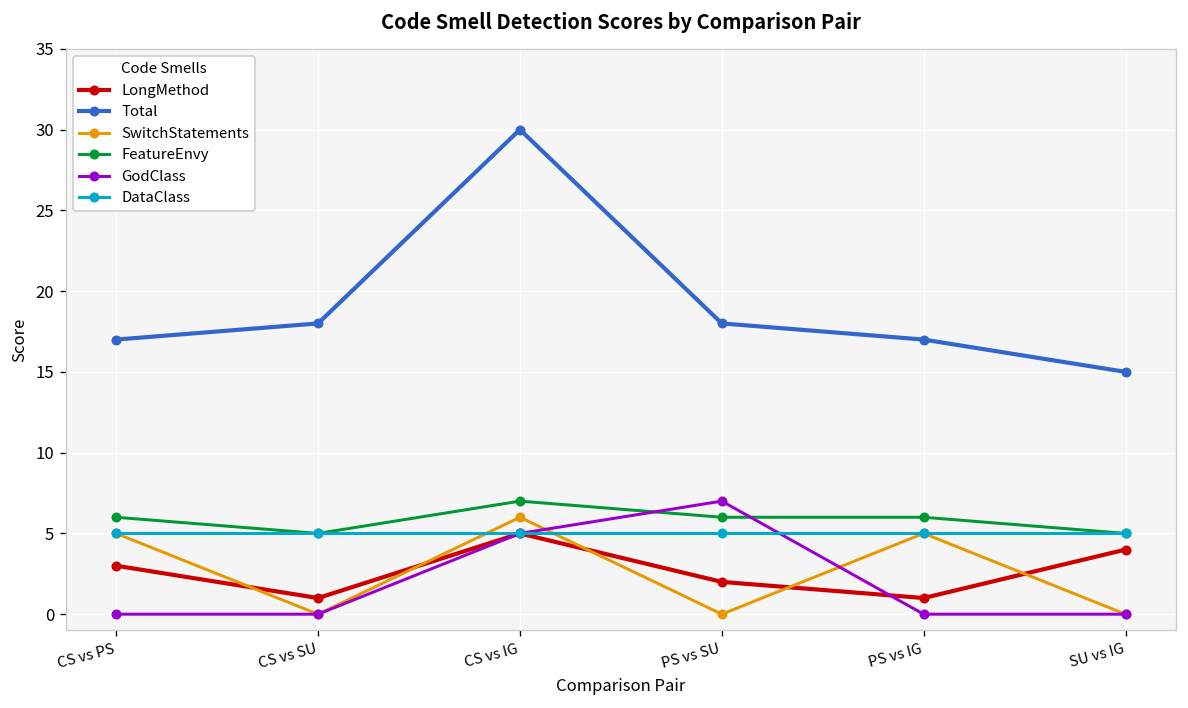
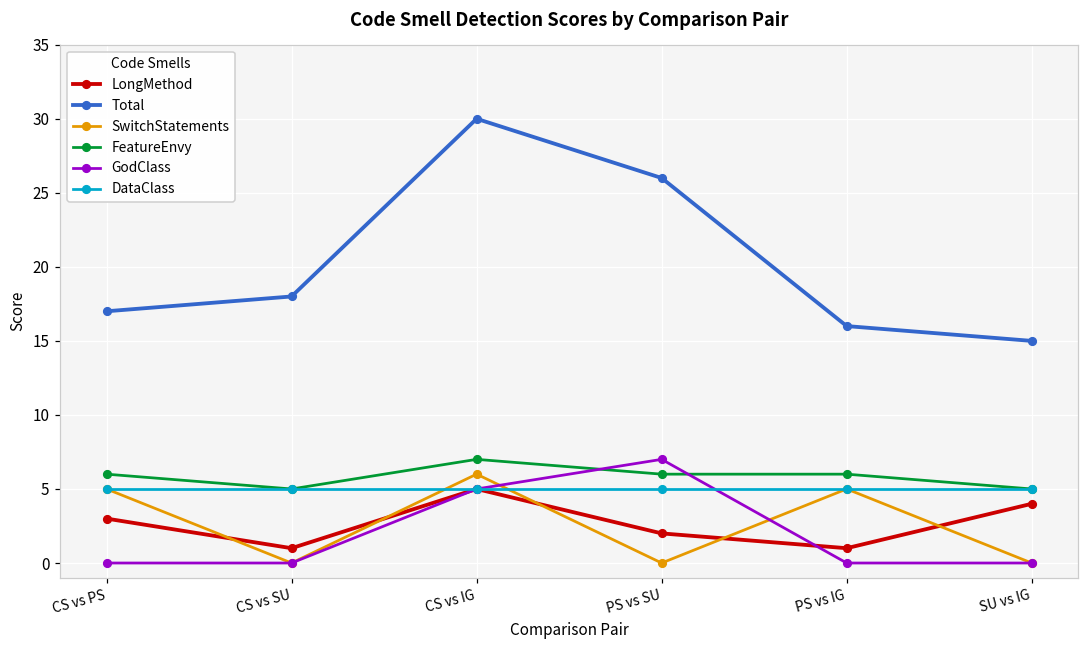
  {
    "LongMethod": {
      "CS vs PS": 3,
      "CS vs SU": 1,
      "PS vs SU": 2,
      "PS vs IG": 1,
      "SU vs IG": 4
    },
    "Total": {
      "CS vs PS": 17,
      "CS vs SU": 18,
      "CS vs IG": 30,
-     "PS vs SU": 18,
-     "PS vs IG": 17,
+     "PS vs SU": 26,
+     "PS vs IG": 16,
      "SU vs IG": 15
    },
    "SwitchStatements": {
      "CS vs IG": 6,
      "PS vs SU": 0
    },
    "FeatureEnvy": {
      "CS vs PS": 6,
      "CS vs IG": 7,
      "PS vs SU": 6,
      "PS vs IG": 6
    },
    "GodClass": {
      "CS vs PS": 0,
      "PS vs SU": 7,
      "PS vs IG": 0
    },
    "DataClass": {
      "PS vs SU": 5
    }
  }
